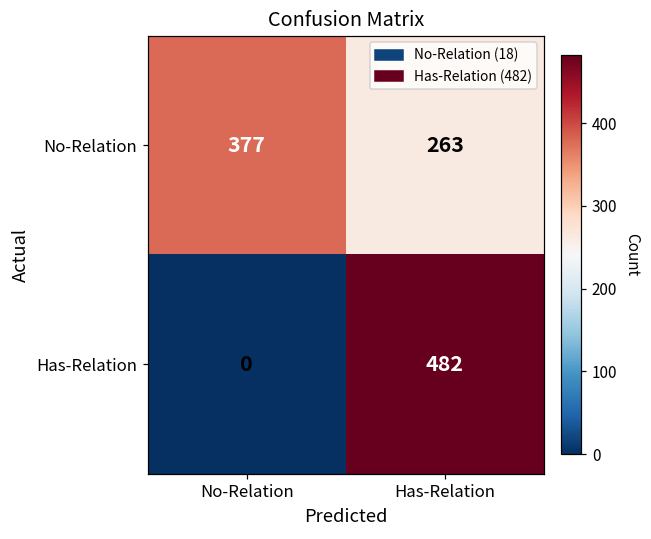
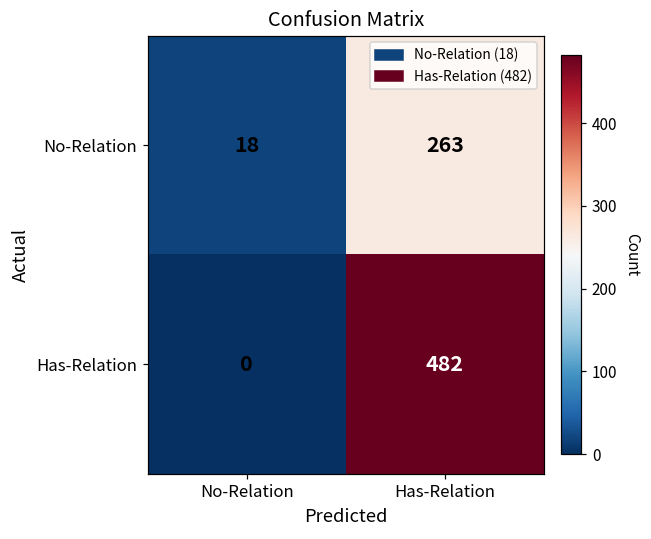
  {
    "No-Relation": {
-     "No-Relation": 377,
+     "No-Relation": 18,
      "Has-Relation": 263
    },
    "Has-Relation": {
      "No-Relation": 0,
      "Has-Relation": 482
    }
  }
